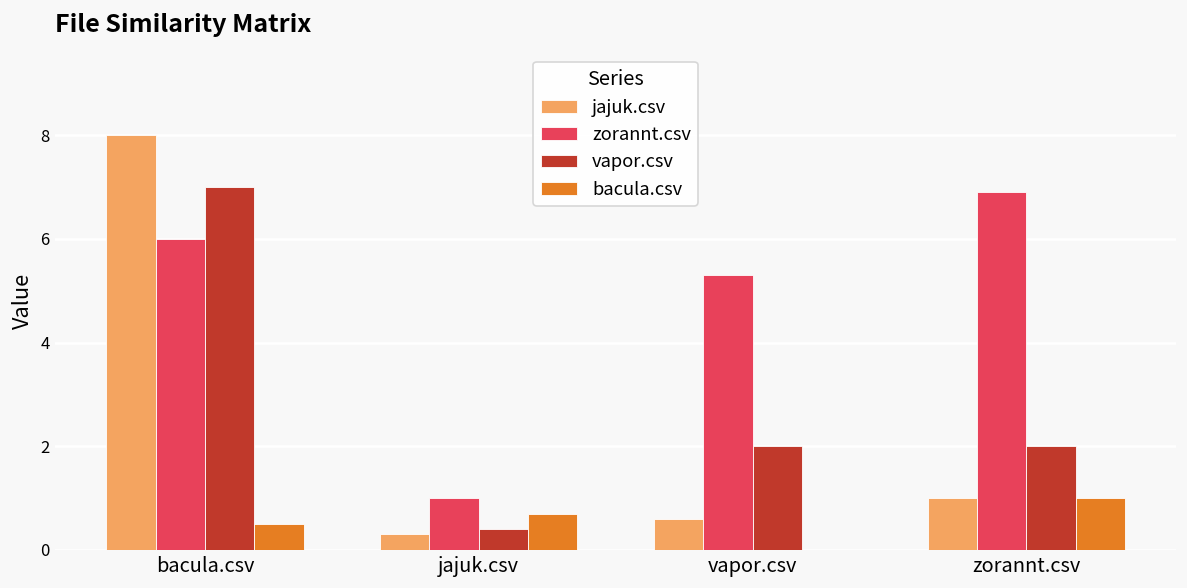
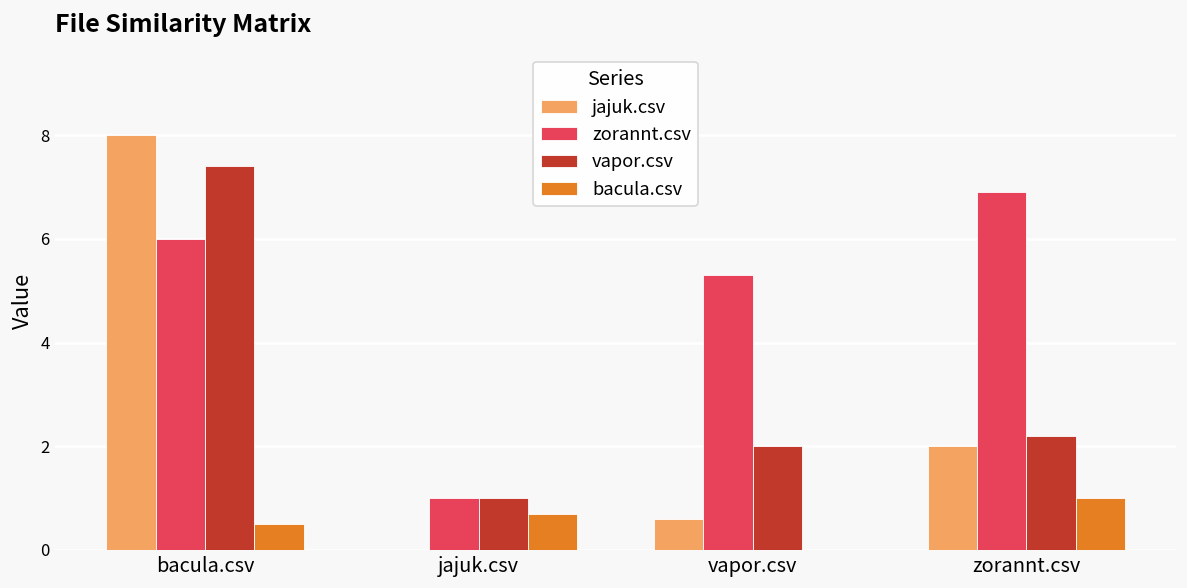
  {
    "jajuk.csv": {
      "bacula.csv": 8.0,
-     "jajuk.csv": 0.3,
+     "jajuk.csv": 0.0,
      "vapor.csv": 0.6,
-     "zorannt.csv": 1
+     "zorannt.csv": 2
    },
    "zorannt.csv": {
      "bacula.csv": 6.0,
      "jajuk.csv": 1.0,
      "vapor.csv": 5.3,
      "zorannt.csv": 6.9
    },
    "vapor.csv": {
-     "bacula.csv": 7.0,
-     "jajuk.csv": 0.4,
+     "bacula.csv": 7.4,
+     "jajuk.csv": 1.0,
      "vapor.csv": 2.0,
-     "zorannt.csv": 2.0
+     "zorannt.csv": 2.2
    },
    "bacula.csv": {
      "bacula.csv": 0.5,
      "jajuk.csv": 0.7,
      "vapor.csv": 0.0,
      "zorannt.csv": 1.0
    }
  }
